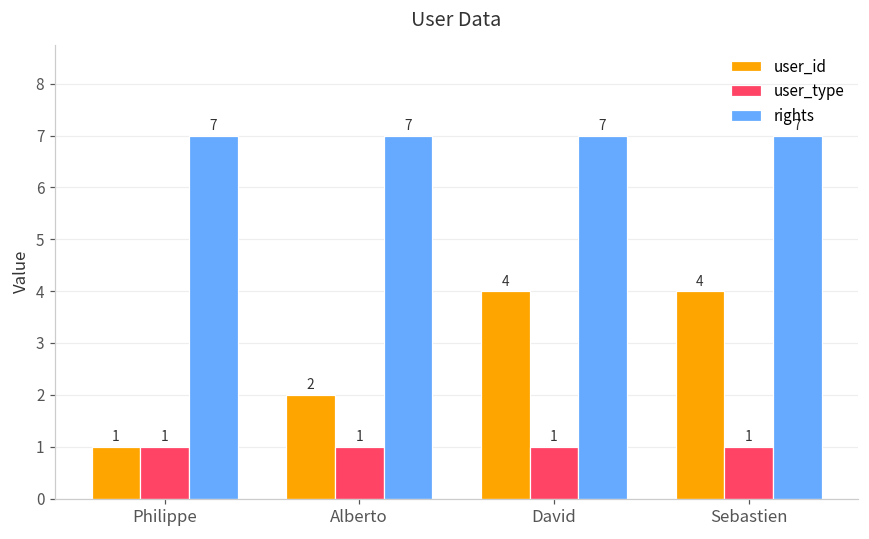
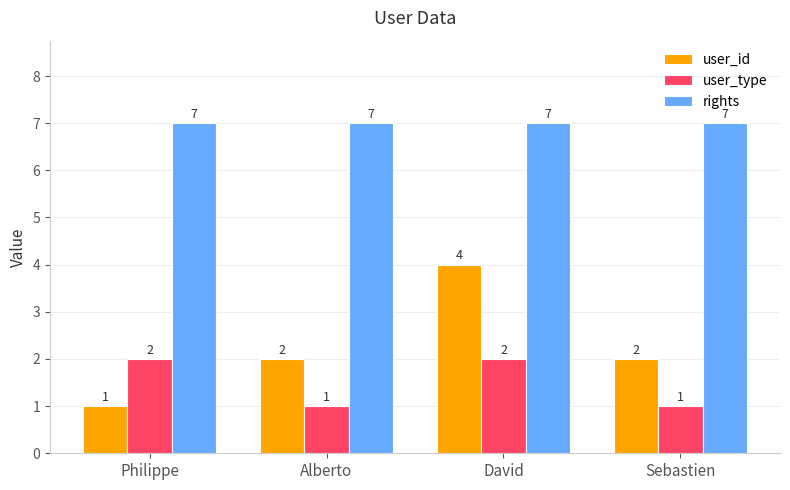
  {
    "user_id": {
      "Philippe": 1,
      "Alberto": 2,
      "David": 4,
-     "Sebastien": 4
+     "Sebastien": 2
    },
    "user_type": {
-     "Philippe": 1,
+     "Philippe": 2,
      "Alberto": 1,
-     "David": 1,
+     "David": 2,
      "Sebastien": 1
    },
    "rights": {
      "Philippe": 7,
      "Alberto": 7,
      "David": 7,
      "Sebastien": 7
    }
  }
